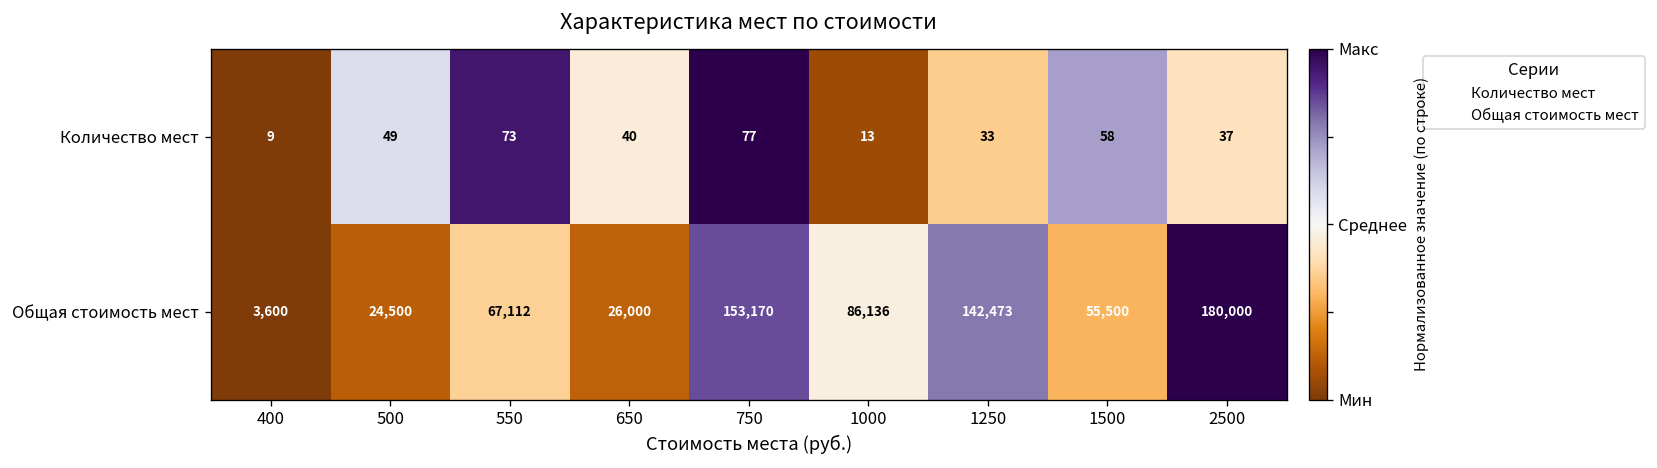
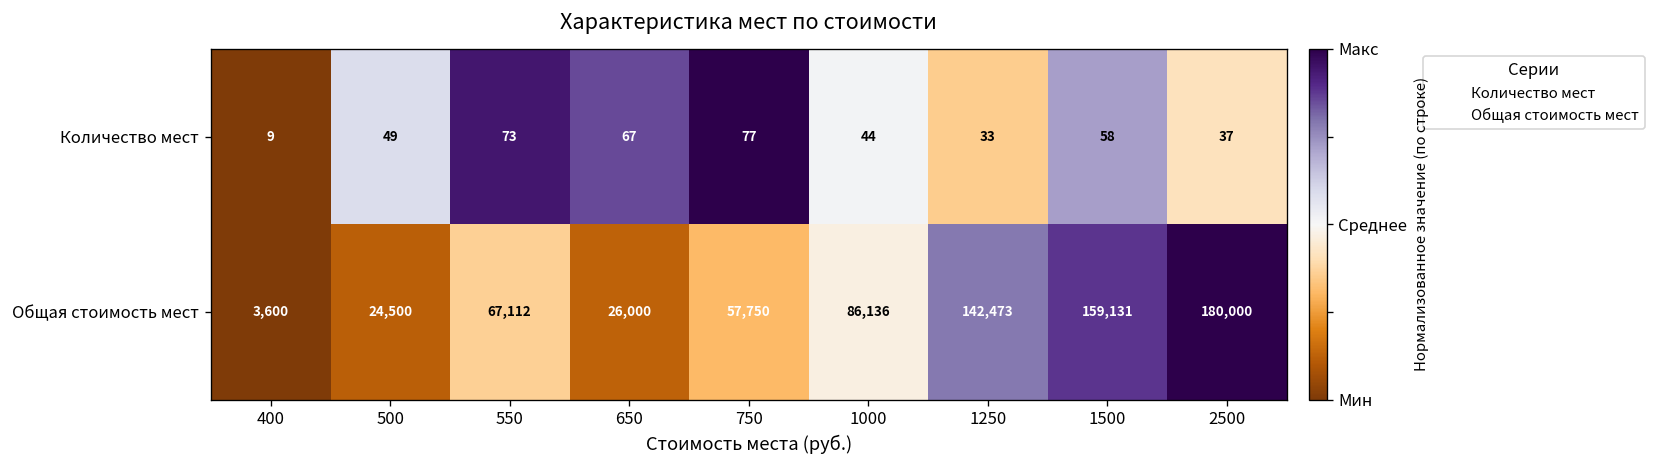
  {
    "Количество мест": {
      "400": "9",
      "500": "49",
      "550": "73",
-     "650": "40",
+     "650": "67",
      "750": "77",
-     "1000": "13",
+     "1000": "44",
      "1250": "33",
      "1500": "58",
      "2500": "37"
    },
    "Общая стоимость мест": {
      "400": "3,600",
      "500": "24,500",
      "550": "67,112",
      "650": "26,000",
-     "750": "153,170",
+     "750": "57,750",
      "1000": "86,136",
      "1250": "142,473",
-     "1500": "55,500",
+     "1500": "159,131",
      "2500": "180,000"
    }
  }
